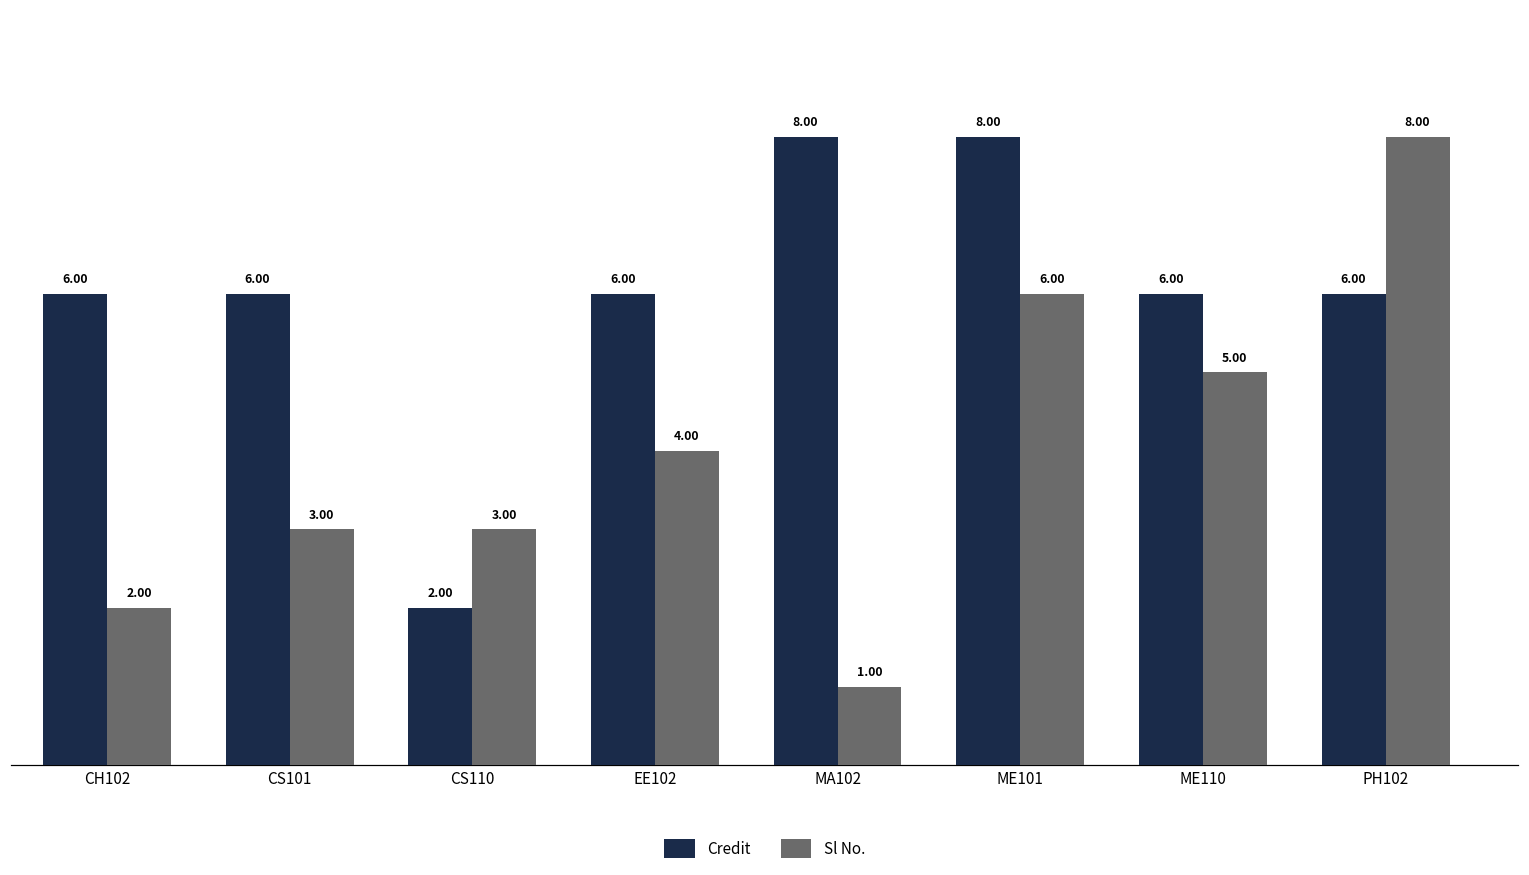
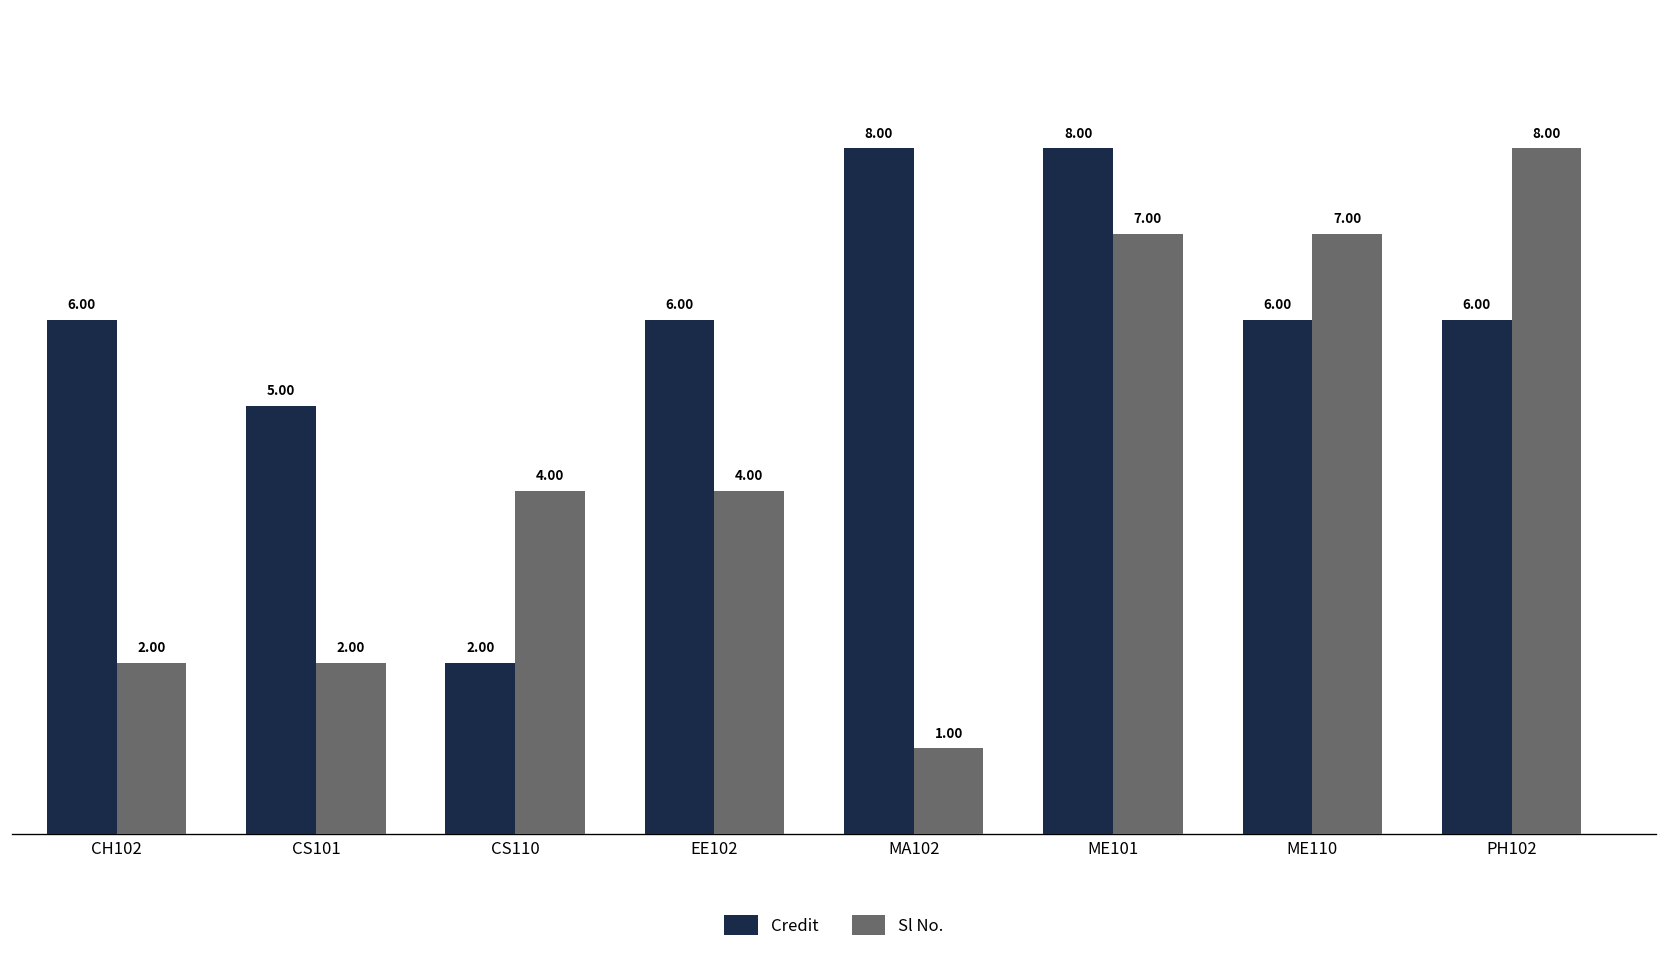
  {
    "Credit": {
      "CH102": 6.00,
-     "CS101": 6.00,
+     "CS101": 5.00,
      "CS110": 2.00,
      "EE102": 6.00,
      "MA102": 8.00,
      "ME101": 8.00,
      "ME110": 6.00,
      "PH102": 6.00
    },
    "Sl No.": {
      "CH102": 2.00,
-     "CS101": 3.00,
-     "CS110": 3.00,
+     "CS101": 2.00,
+     "CS110": 4.00,
      "EE102": 4.00,
      "MA102": 1.00,
-     "ME101": 6.00,
-     "ME110": 5.00,
+     "ME101": 7.00,
+     "ME110": 7.00,
      "PH102": 8.00
    }
  }
